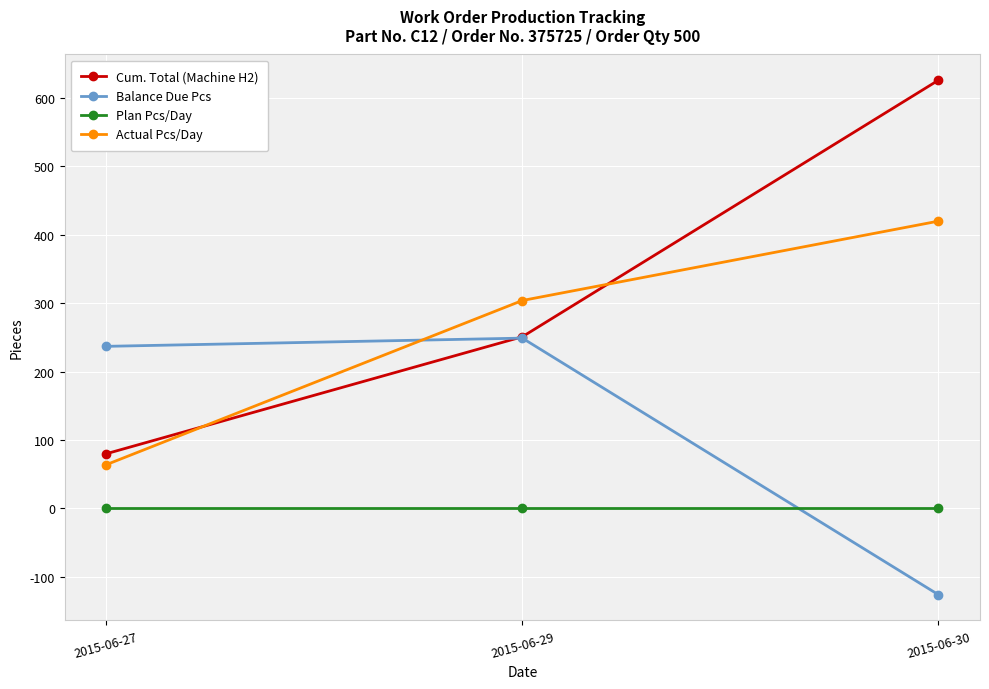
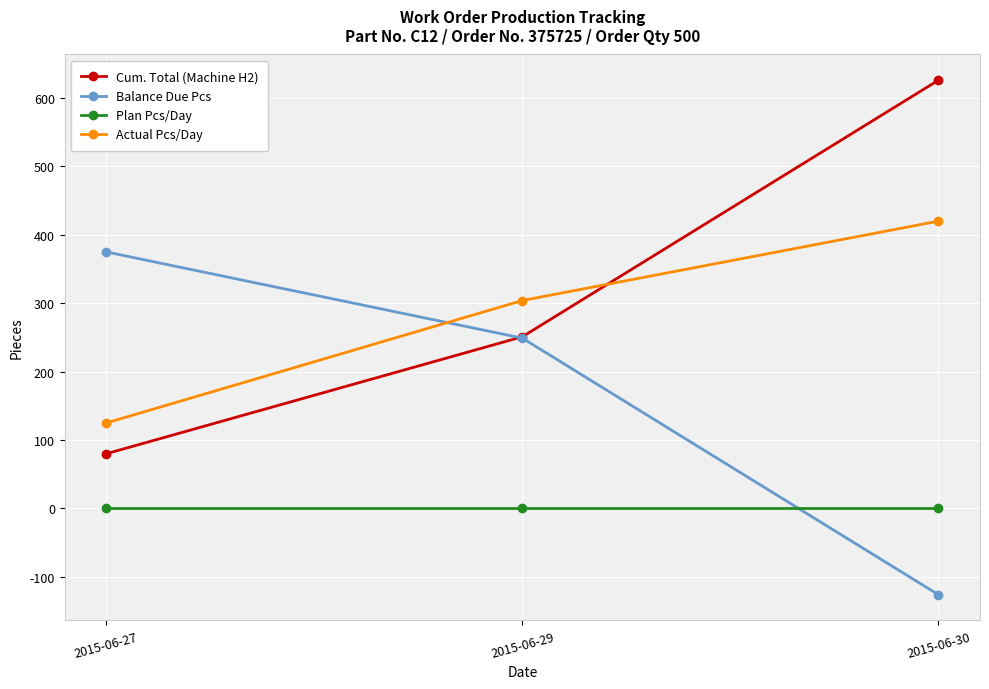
  {
    "Cum. Total (Machine H2)": {
      "2015-06-27": 80,
      "2015-06-30": 630
    },
    "Balance Due Pcs": {
-     "2015-06-27": 240,
+     "2015-06-27": 380,
      "2015-06-30": -130
    },
    "Plan Pcs/Day": {
      "2015-06-27": 0,
      "2015-06-29": 0,
      "2015-06-30": 0
    },
    "Actual Pcs/Day": {
-     "2015-06-27": 60,
+     "2015-06-27": 130,
      "2015-06-29": 300,
      "2015-06-30": 420
    }
  }
